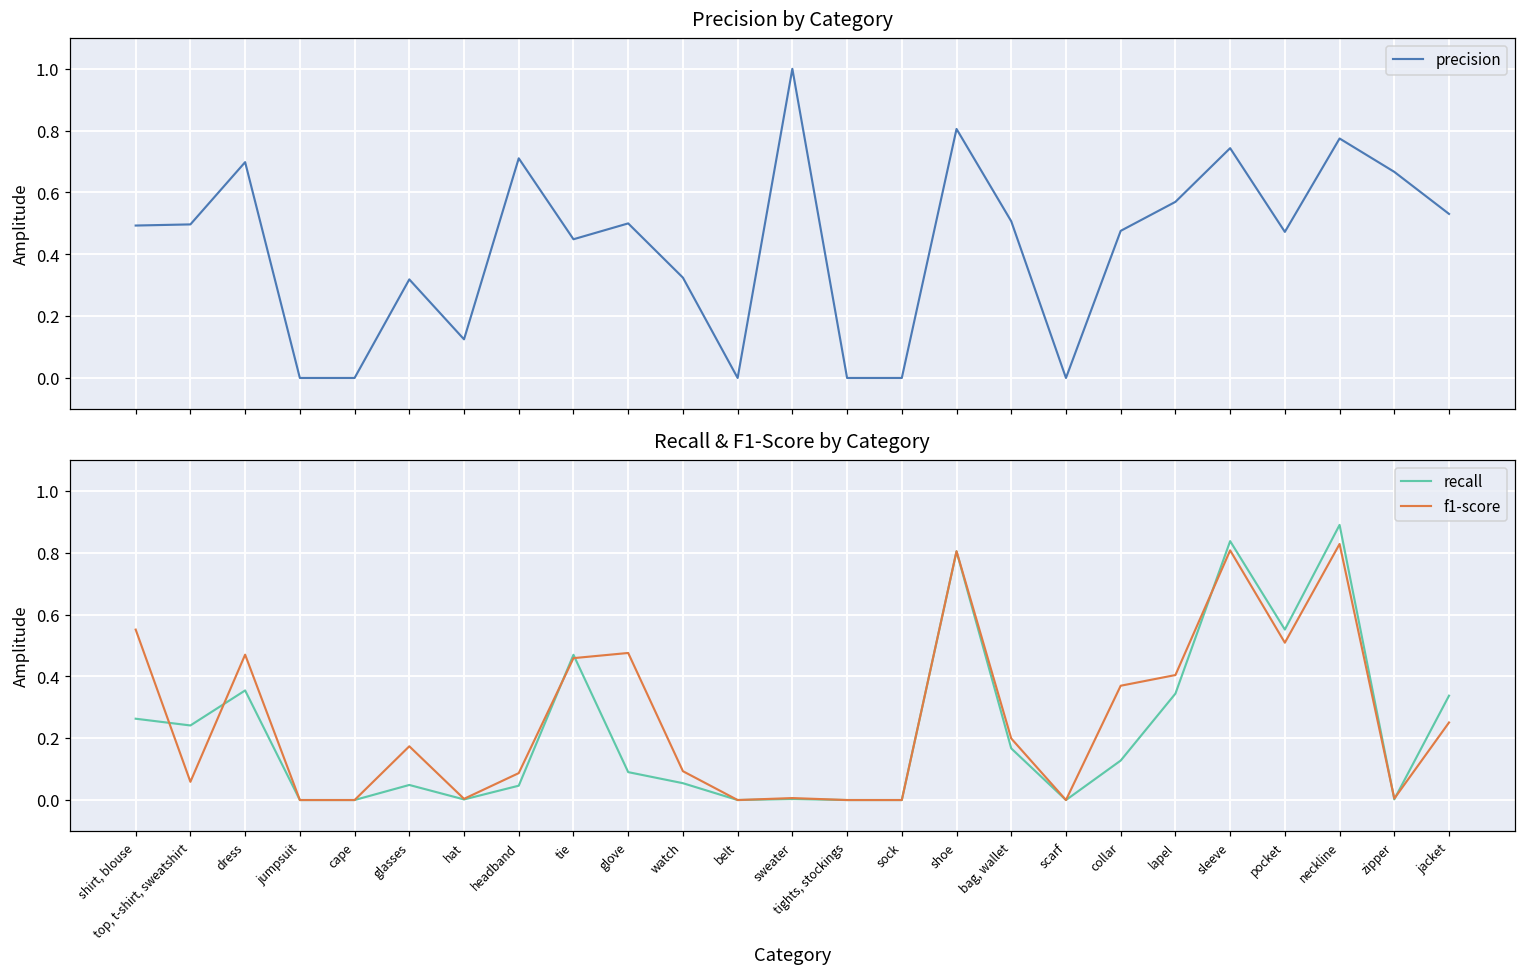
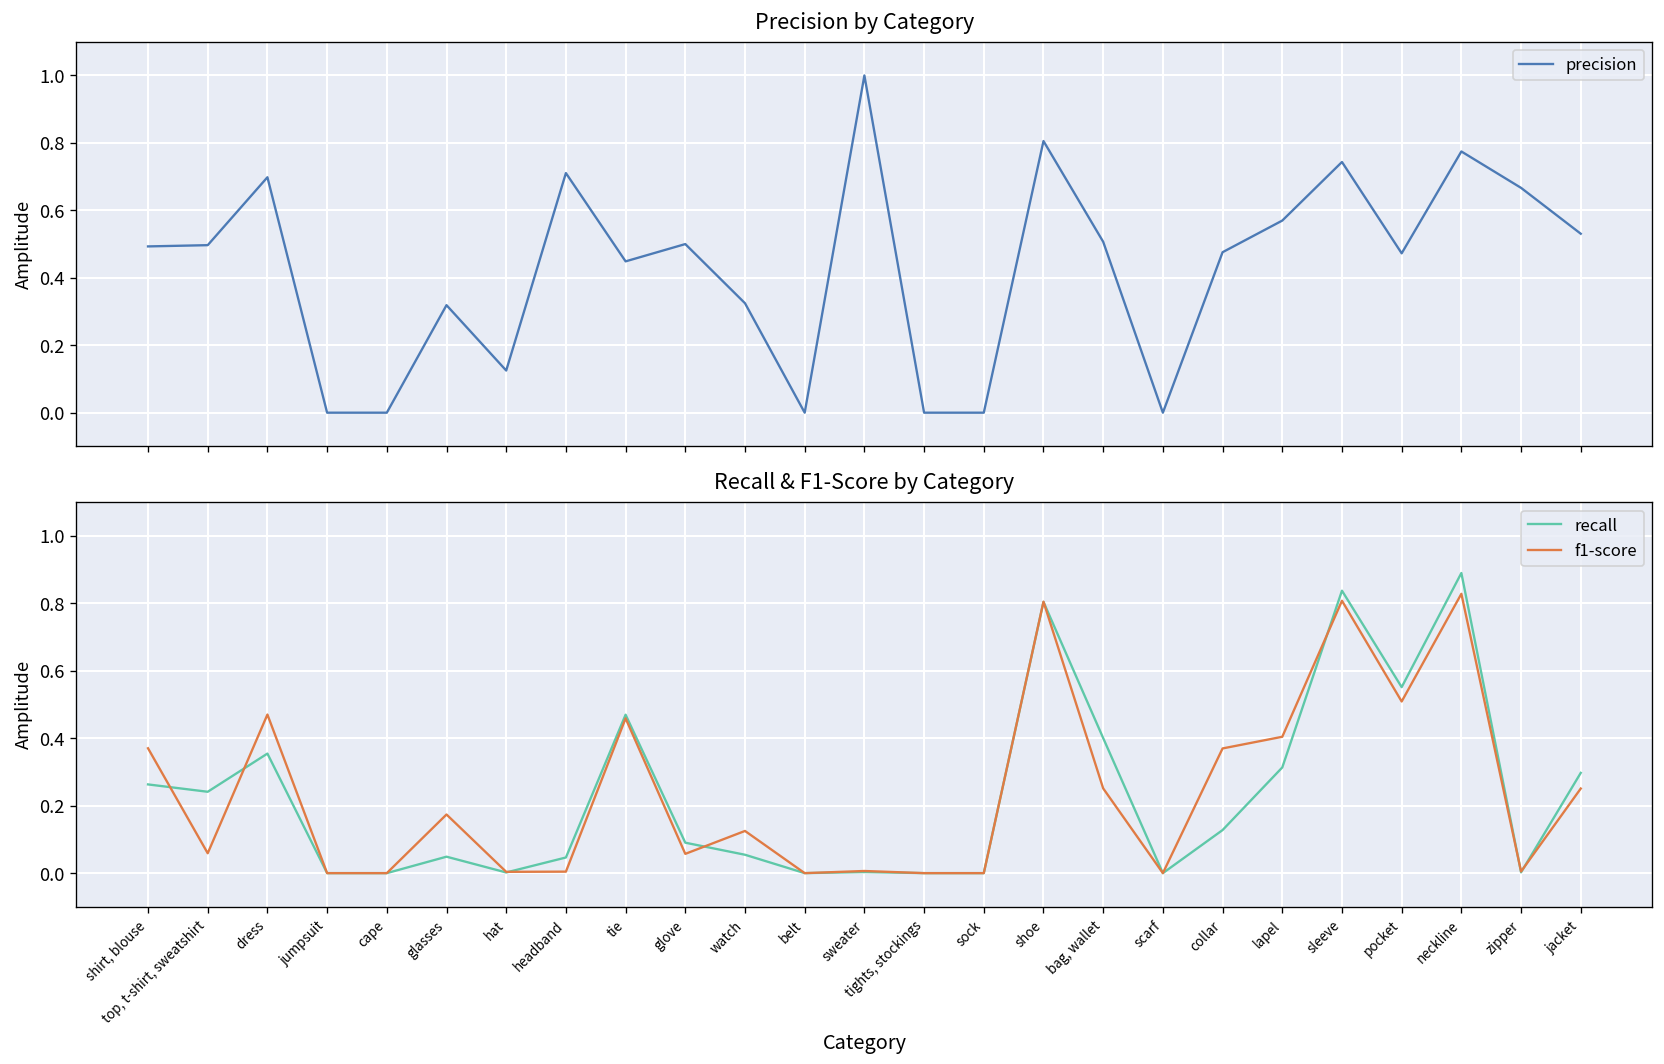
  {
    "Recall & F1-Score by Category": {
      "recall": {
        "shirt, blouse": 0.26,
        "top, t-shirt, sweatshirt": 0.24,
        "dress": 0.35,
        "glasses": 0.05,
        "headband": 0.05,
        "tie": 0.47,
        "glove": 0.09,
        "watch": 0.05,
-       "bag, wallet": 0.17,
+       "bag, wallet": 0.40,
        "collar": 0.13,
-       "lapel": 0.34,
+       "lapel": 0.31,
        "sleeve": 0.84,
        "pocket": 0.55,
        "neckline": 0.89,
-       "jacket": 0.34
+       "jacket": 0.30
      },
      "f1-score": {
-       "shirt, blouse": 0.55,
+       "shirt, blouse": 0.37,
        "top, t-shirt, sweatshirt": 0.06,
        "dress": 0.47,
        "glasses": 0.17,
-       "headband": 0.09,
+       "headband": 0.00,
        "tie": 0.46,
-       "glove": 0.48,
-       "watch": 0.09,
-       "bag, wallet": 0.20,
+       "glove": 0.06,
+       "watch": 0.13,
+       "bag, wallet": 0.25,
        "collar": 0.37,
        "lapel": 0.40,
        "sleeve": 0.81,
        "pocket": 0.51,
        "neckline": 0.83,
        "jacket": 0.25
      }
    }
  }
